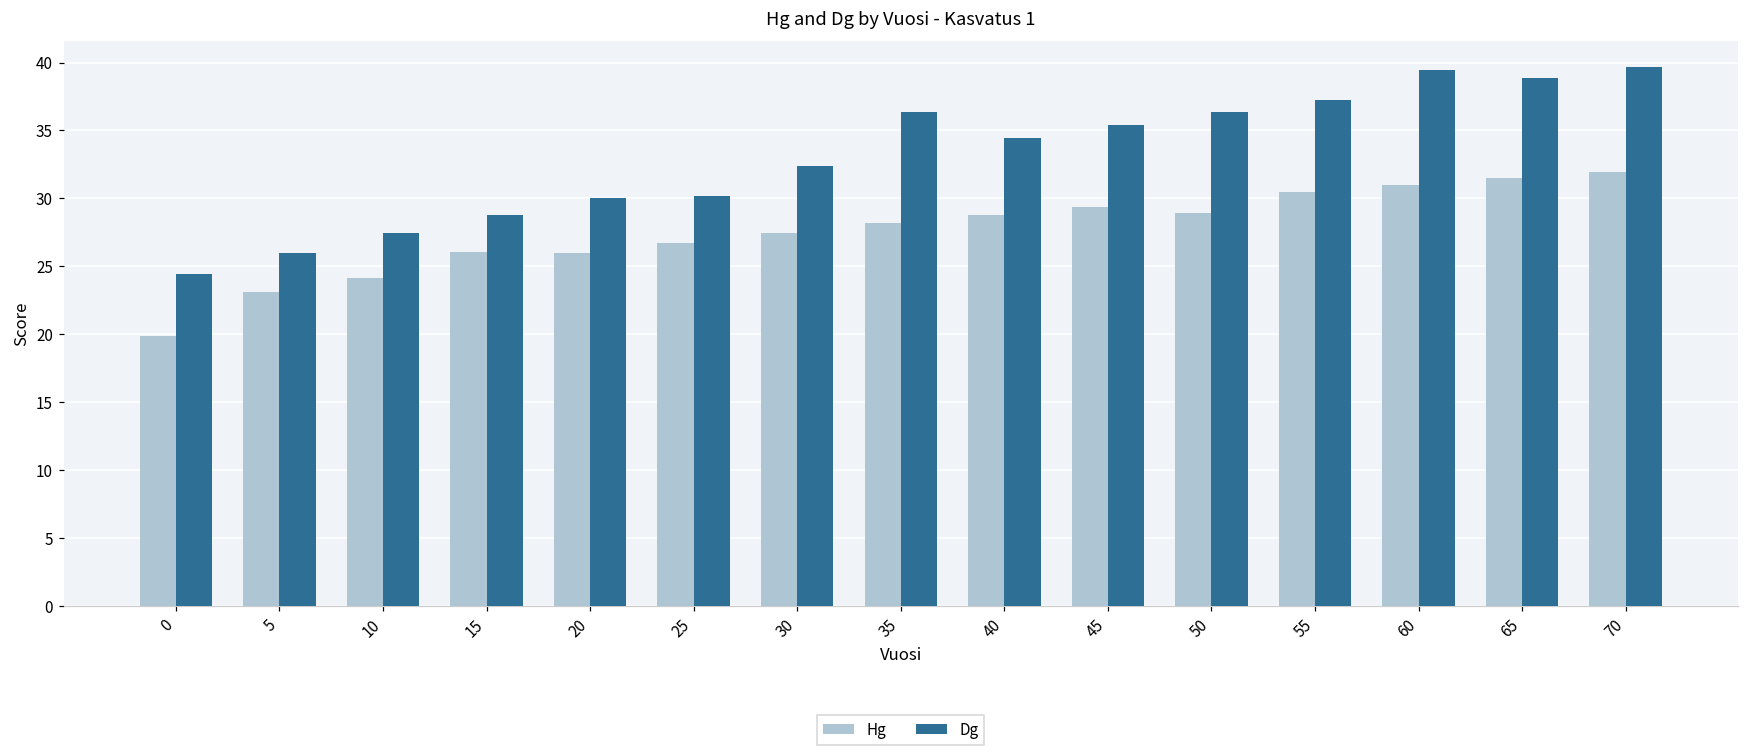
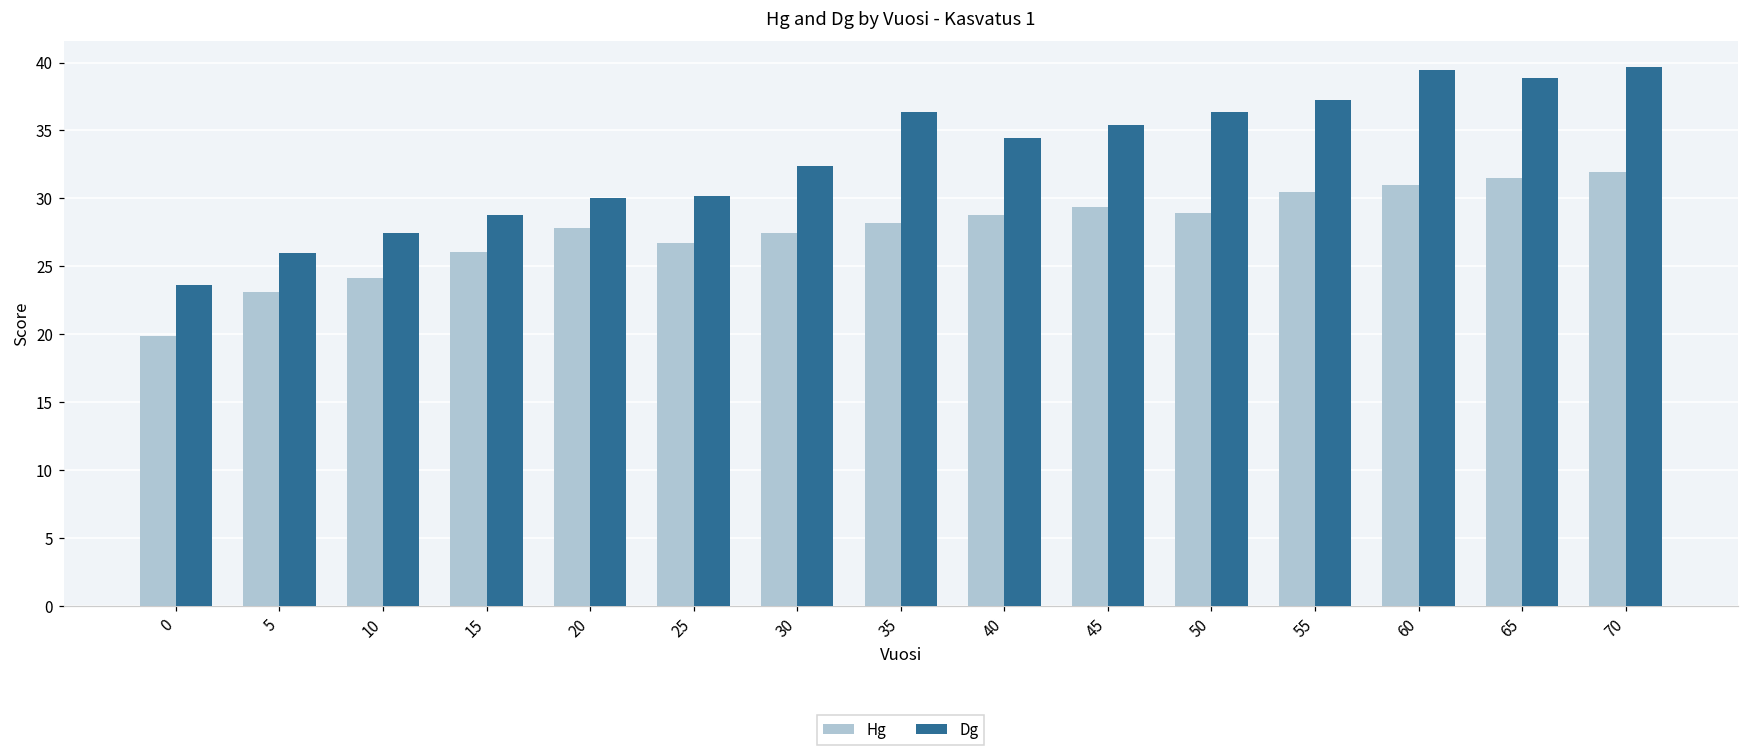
  {
    "Hg": {
      "0": 19.8,
      "5": 23.1,
      "10": 24.1,
      "15": 26.0,
-     "20": 26.0,
+     "20": 27.8,
      "25": 26.7,
      "30": 27.5,
      "35": 28.2,
      "40": 28.8,
      "45": 29.4,
      "50": 28.9,
      "55": 30.5,
      "60": 31.0,
      "65": 31.5,
      "70": 32.0
    },
    "Dg": {
-     "0": 24.4,
+     "0": 23.6,
      "5": 26.0,
      "10": 27.5,
      "15": 28.8,
      "20": 30.1,
      "25": 30.2,
      "30": 32.4,
      "35": 36.4,
      "40": 34.5,
      "45": 35.4,
      "50": 36.4,
      "55": 37.2,
      "60": 39.5,
      "65": 38.9,
      "70": 39.6
    }
  }
